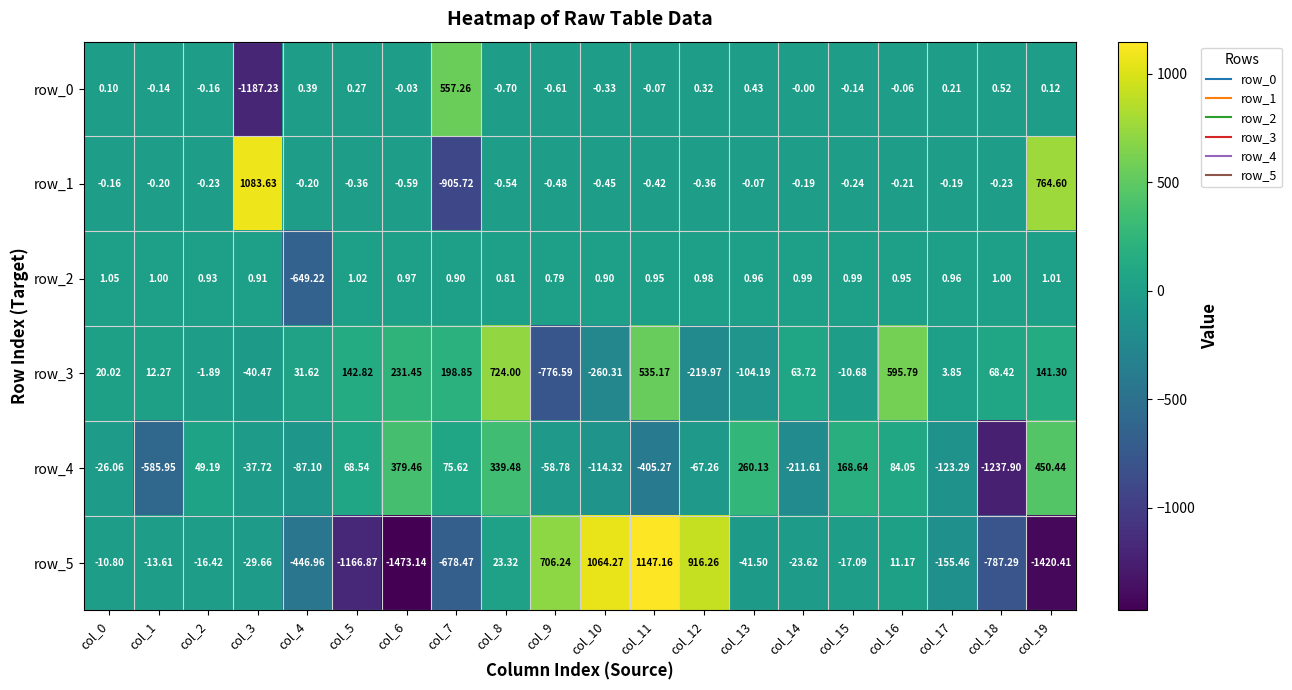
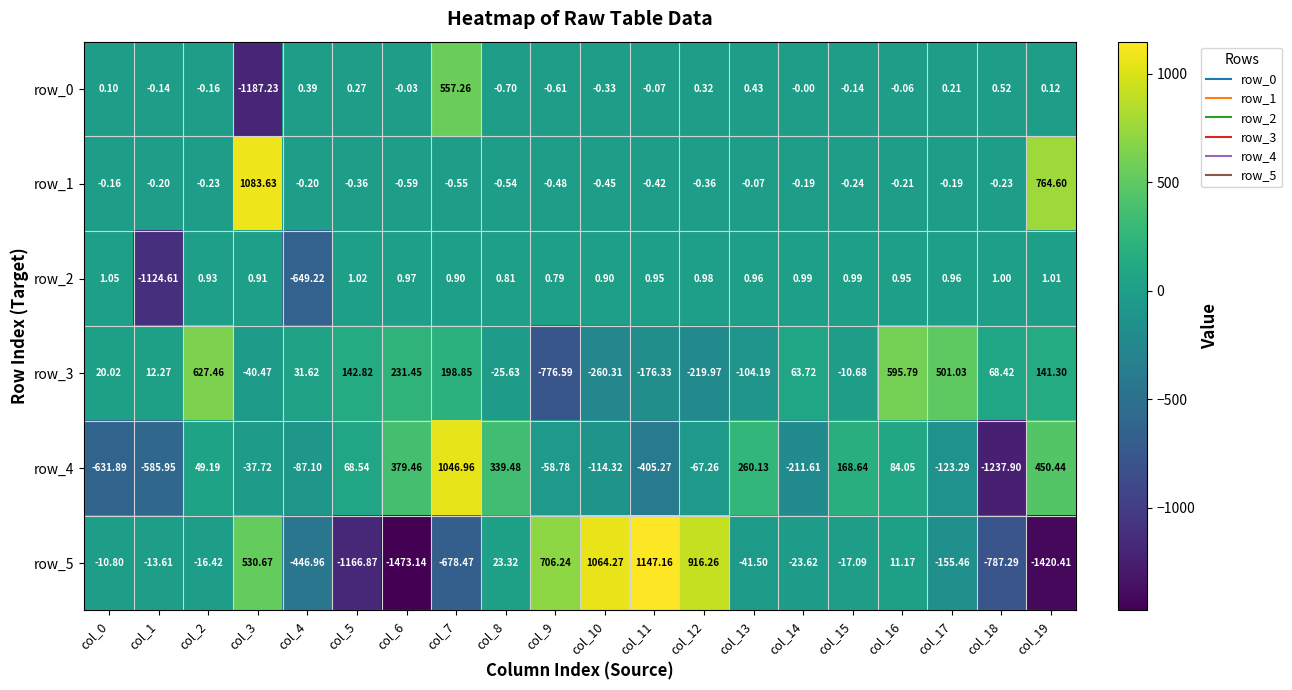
  {
    "row_0": {
      "col_0": 0.10,
      "col_1": -0.14,
      "col_2": -0.16,
      "col_3": -1187.23,
      "col_4": 0.39,
      "col_5": 0.27,
      "col_6": -0.03,
      "col_7": 557.26,
      "col_8": -0.70,
      "col_9": -0.61,
      "col_10": -0.33,
      "col_11": -0.07,
      "col_12": 0.32,
      "col_13": 0.43,
      "col_14": -0.00,
      "col_15": -0.14,
      "col_16": -0.06,
      "col_17": 0.21,
      "col_18": 0.52,
      "col_19": 0.12
    },
    "row_1": {
      "col_0": -0.16,
      "col_1": -0.20,
      "col_2": -0.23,
      "col_3": 1083.63,
      "col_4": -0.20,
      "col_5": -0.36,
      "col_6": -0.59,
-     "col_7": -905.72,
+     "col_7": -0.55,
      "col_8": -0.54,
      "col_9": -0.48,
      "col_10": -0.45,
      "col_11": -0.42,
      "col_12": -0.36,
      "col_13": -0.07,
      "col_14": -0.19,
      "col_15": -0.24,
      "col_16": -0.21,
      "col_17": -0.19,
      "col_18": -0.23,
      "col_19": 764.60
    },
    "row_2": {
      "col_0": 1.05,
-     "col_1": 1.00,
+     "col_1": -1124.61,
      "col_2": 0.93,
      "col_3": 0.91,
      "col_4": -649.22,
      "col_5": 1.02,
      "col_6": 0.97,
      "col_7": 0.90,
      "col_8": 0.81,
      "col_9": 0.79,
      "col_10": 0.90,
      "col_11": 0.95,
      "col_12": 0.98,
      "col_13": 0.96,
      "col_14": 0.99,
      "col_15": 0.99,
      "col_16": 0.95,
      "col_17": 0.96,
      "col_18": 1.00,
      "col_19": 1.01
    },
    "row_3": {
      "col_0": 20.02,
      "col_1": 12.27,
-     "col_2": -1.89,
+     "col_2": 627.46,
      "col_3": -40.47,
      "col_4": 31.62,
      "col_5": 142.82,
      "col_6": 231.45,
      "col_7": 198.85,
-     "col_8": 724.00,
+     "col_8": -25.63,
      "col_9": -776.59,
      "col_10": -260.31,
-     "col_11": 535.17,
+     "col_11": -176.33,
      "col_12": -219.97,
      "col_13": -104.19,
      "col_14": 63.72,
      "col_15": -10.68,
      "col_16": 595.79,
-     "col_17": 3.85,
+     "col_17": 501.03,
      "col_18": 68.42,
      "col_19": 141.30
    },
    "row_4": {
-     "col_0": -26.06,
+     "col_0": -631.89,
      "col_1": -585.95,
      "col_2": 49.19,
      "col_3": -37.72,
      "col_4": -87.10,
      "col_5": 68.54,
      "col_6": 379.46,
-     "col_7": 75.62,
+     "col_7": 1046.96,
      "col_8": 339.48,
      "col_9": -58.78,
      "col_10": -114.32,
      "col_11": -405.27,
      "col_12": -67.26,
      "col_13": 260.13,
      "col_14": -211.61,
      "col_15": 168.64,
      "col_16": 84.05,
      "col_17": -123.29,
      "col_18": -1237.90,
      "col_19": 450.44
    },
    "row_5": {
      "col_0": -10.80,
      "col_1": -13.61,
      "col_2": -16.42,
-     "col_3": -29.66,
+     "col_3": 530.67,
      "col_4": -446.96,
      "col_5": -1166.87,
      "col_6": -1473.14,
      "col_7": -678.47,
      "col_8": 23.32,
      "col_9": 706.24,
      "col_10": 1064.27,
      "col_11": 1147.16,
      "col_12": 916.26,
      "col_13": -41.50,
      "col_14": -23.62,
      "col_15": -17.09,
      "col_16": 11.17,
      "col_17": -155.46,
      "col_18": -787.29,
      "col_19": -1420.41
    }
  }
